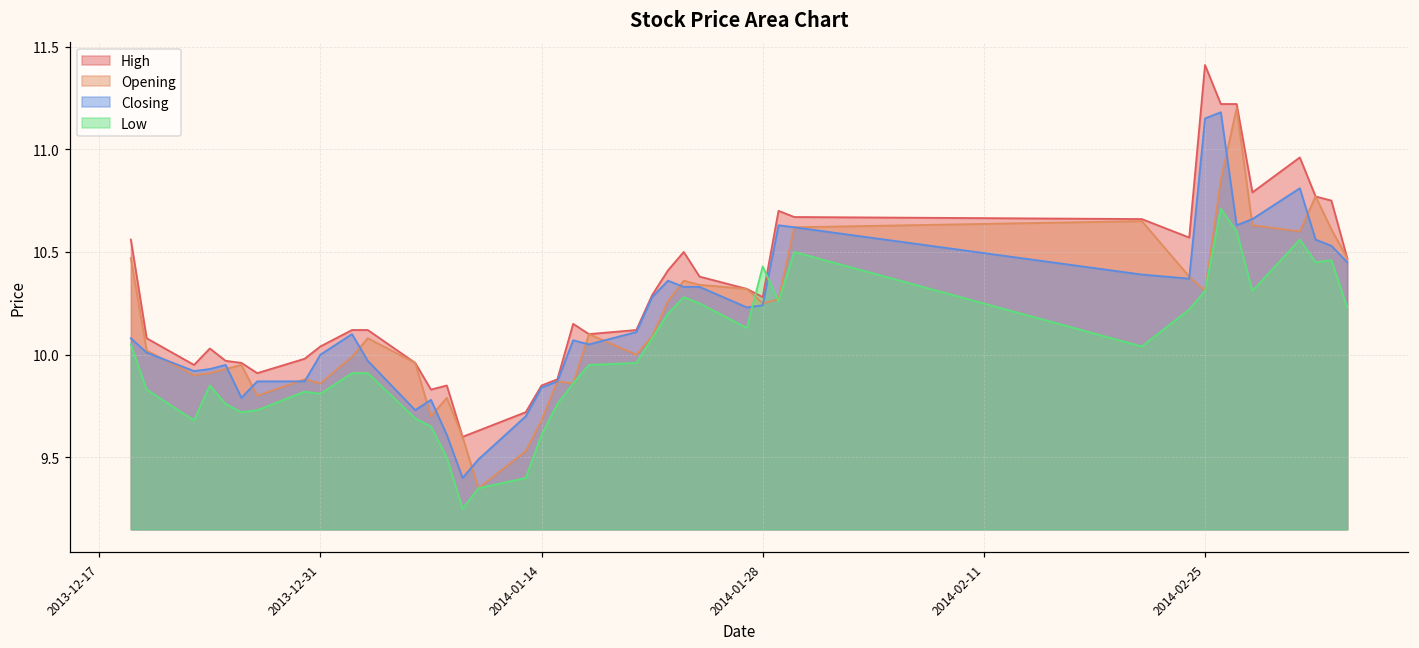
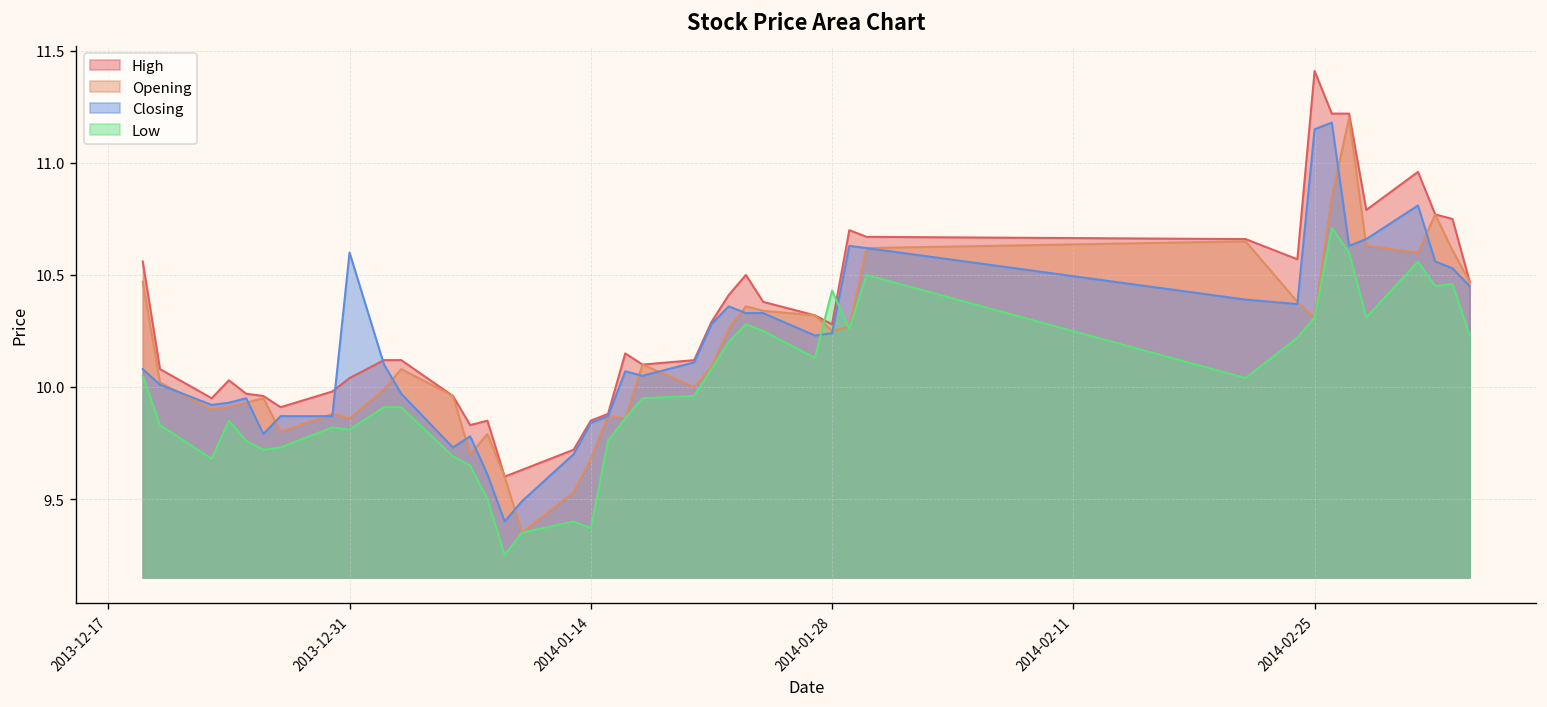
  {
    "Closing": {
-     "2013-12-31": 10.0,
+     "2013-12-31": 10.6,
      "2014-02-25": 11.15
    },
    "Low": {
      "2013-12-31": 9.81,
-     "2014-01-14": 9.61,
+     "2014-01-14": 9.37,
      "2014-01-28": 10.43
    }
  }
